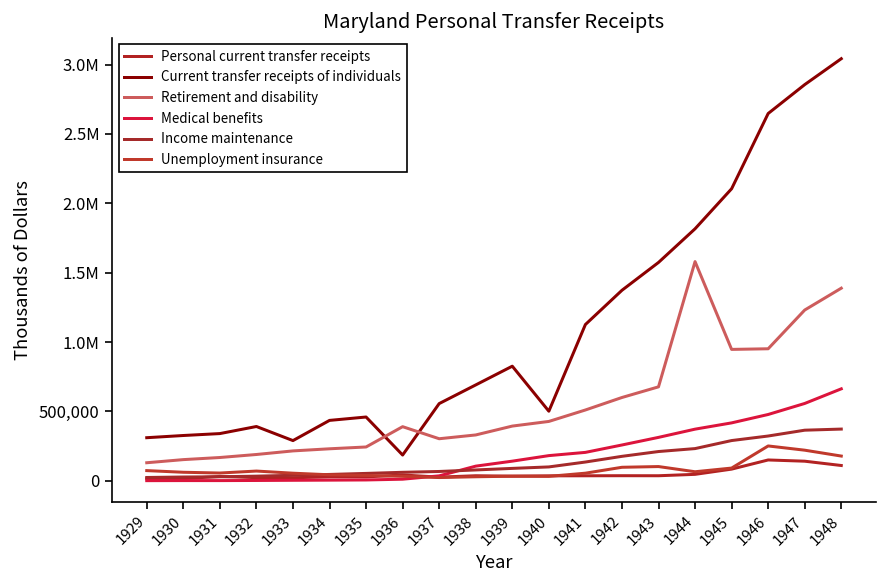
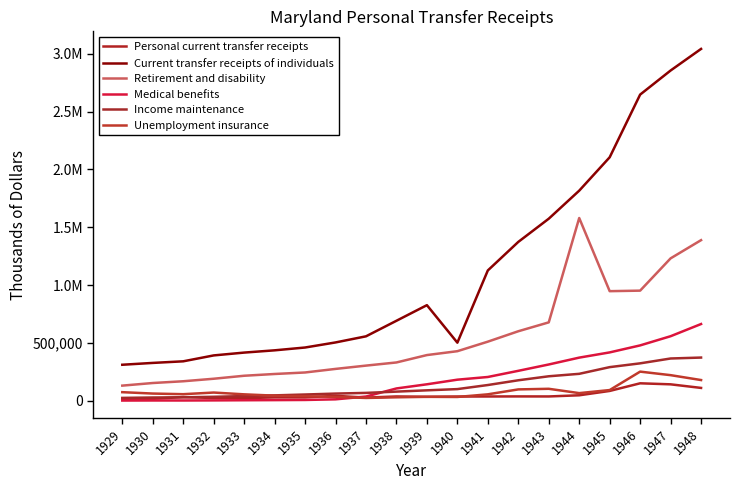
  {
    "Current transfer receipts of individuals": {
      "1929": "310,000",
      "1930": "330,000",
      "1931": "340,000",
      "1932": "390,000",
-     "1933": "290,000",
+     "1933": "420,000",
      "1934": "440,000",
      "1935": "460,000",
-     "1936": "190,000",
+     "1936": "500,000",
      "1937": "560,000",
      "1938": "690,000",
      "1939": "830,000",
      "1940": "500,000",
      "1941": "1,130,000",
      "1942": "1,370,000",
      "1943": "1,570,000",
      "1944": "1,820,000",
      "1945": "2,100,000",
      "1946": "2,650,000",
      "1947": "2,860,000",
      "1948": "3,040,000"
    },
    "Retirement and disability": {
      "1929": "130,000",
      "1930": "150,000",
      "1931": "170,000",
      "1932": "190,000",
      "1933": "220,000",
      "1934": "230,000",
      "1935": "240,000",
-     "1936": "390,000",
+     "1936": "270,000",
      "1937": "300,000",
      "1938": "330,000",
      "1939": "390,000",
      "1940": "430,000",
      "1941": "510,000",
      "1942": "600,000",
      "1943": "680,000",
      "1944": "1,580,000",
      "1945": "950,000",
      "1946": "950,000",
      "1947": "1,230,000",
      "1948": "1,390,000"
    }
  }
